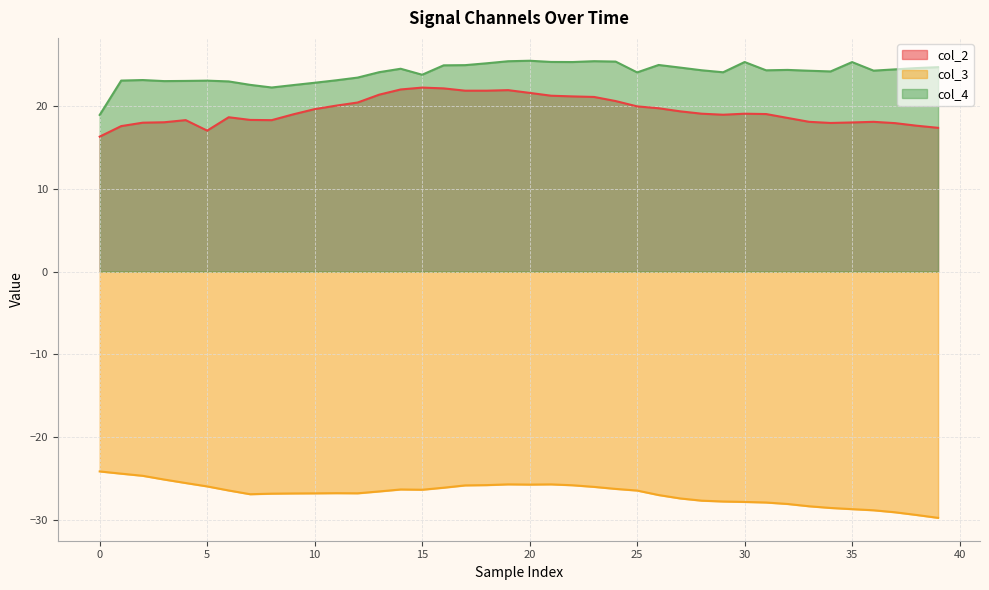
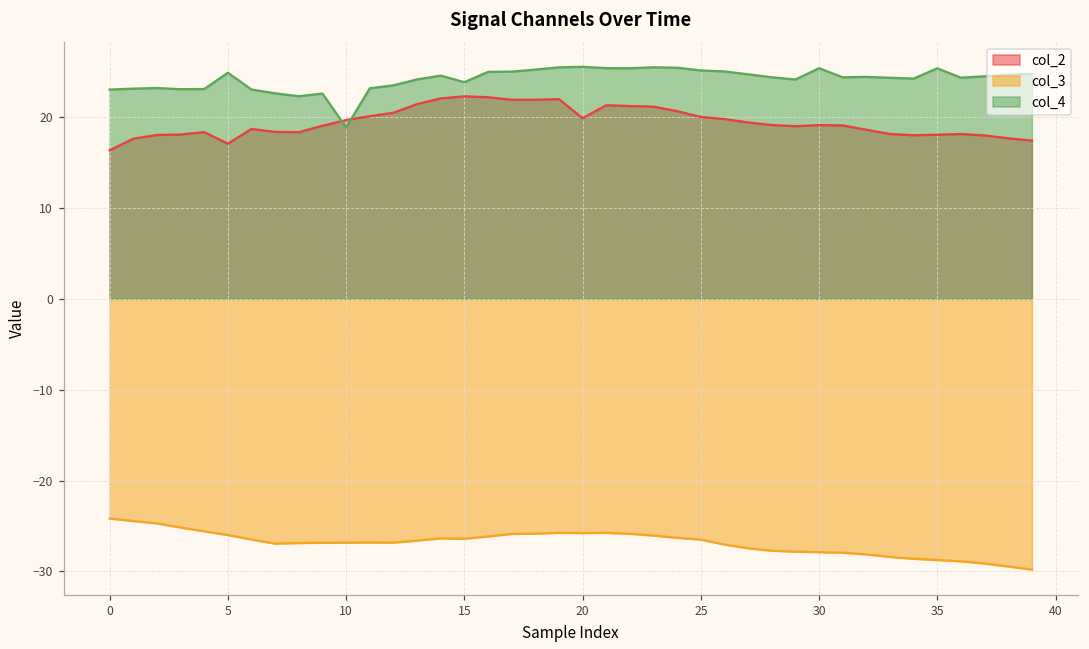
  {
    "col_2": {
      "0": 16,
      "5": 17,
      "10": 20,
      "15": 22,
-     "20": 22,
+     "20": 20,
      "25": 20,
      "30": 19,
      "35": 18
    },
    "col_4": {
-     "0": 19,
-     "5": 23,
-     "10": 23,
+     "0": 23,
+     "5": 25,
+     "10": 19,
      "15": 24,
      "20": 26,
-     "25": 24,
+     "25": 25,
      "30": 25,
      "35": 25
    }
  }
